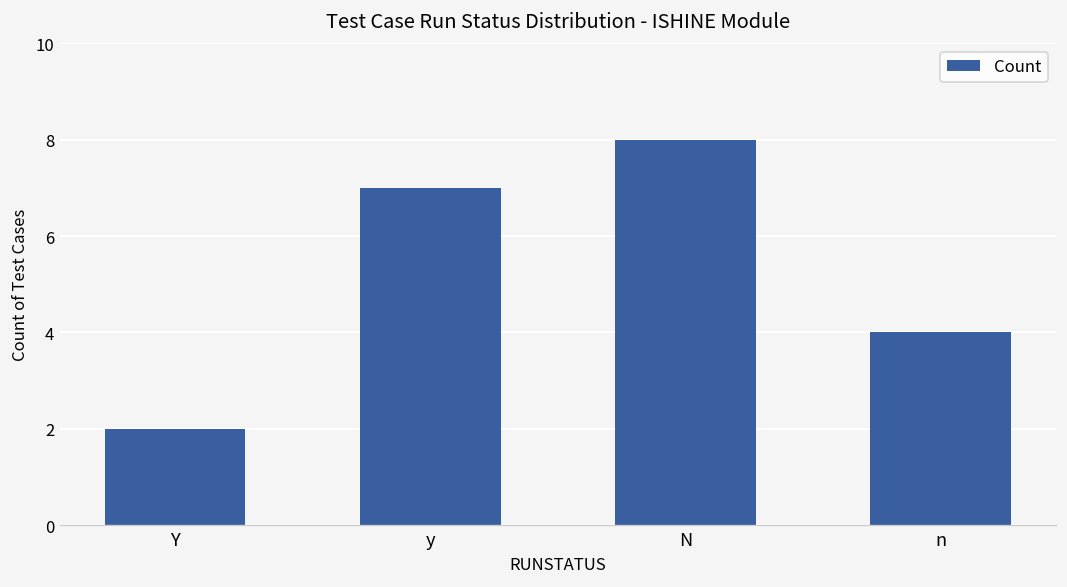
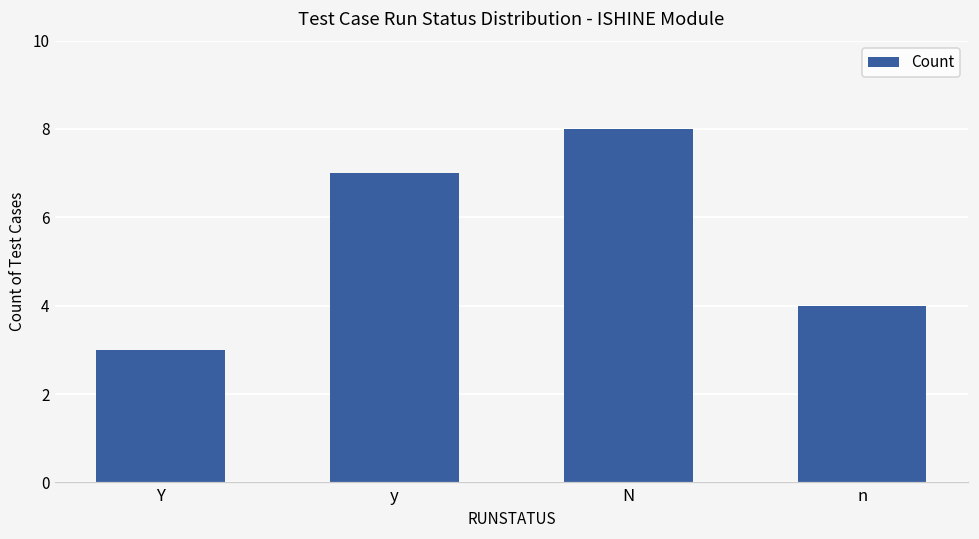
  {
-   "Y": 2,
+   "Y": 3,
    "y": 7,
    "N": 8,
    "n": 4
  }
